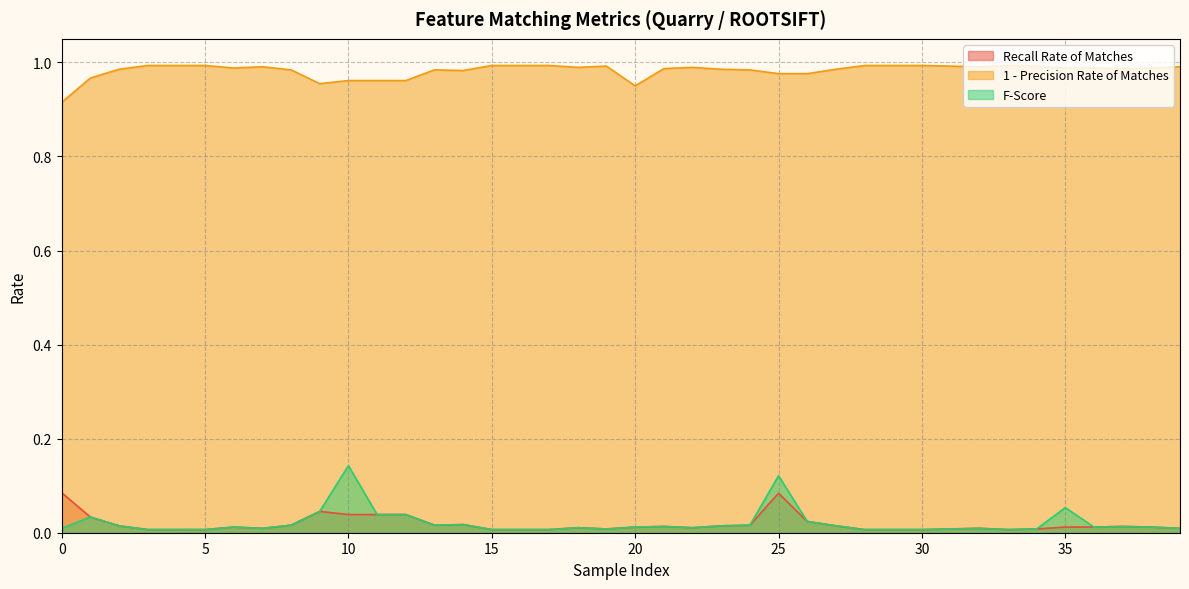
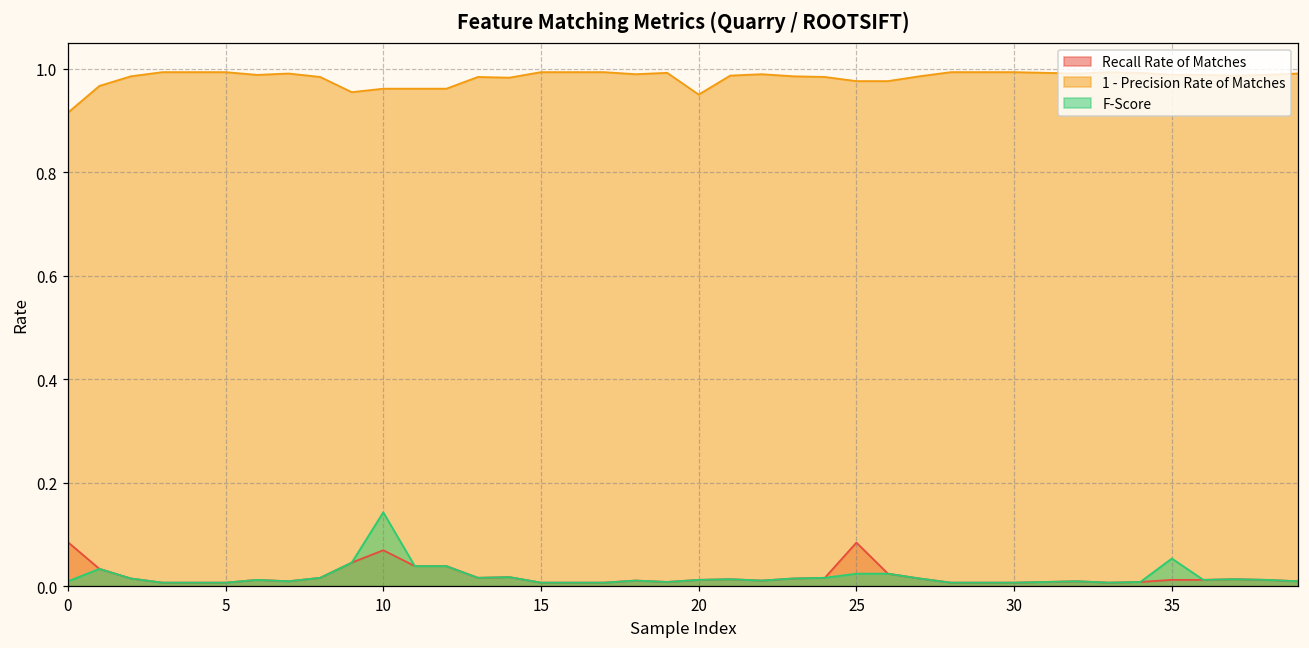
  {
    "Recall Rate of Matches": {
      "0": 0.09,
-     "10": 0.04,
+     "10": 0.07,
      "25": 0.08,
      "35": 0.01
    },
    "1 - Precision Rate of Matches": {
      "0": 0.91,
      "5": 0.99,
      "10": 0.96,
      "15": 0.99,
      "20": 0.95,
      "25": 0.98,
      "30": 0.99
    },
    "F-Score": {
      "0": 0.01,
      "10": 0.14,
-     "25": 0.12,
+     "25": 0.02,
      "35": 0.05
    }
  }
